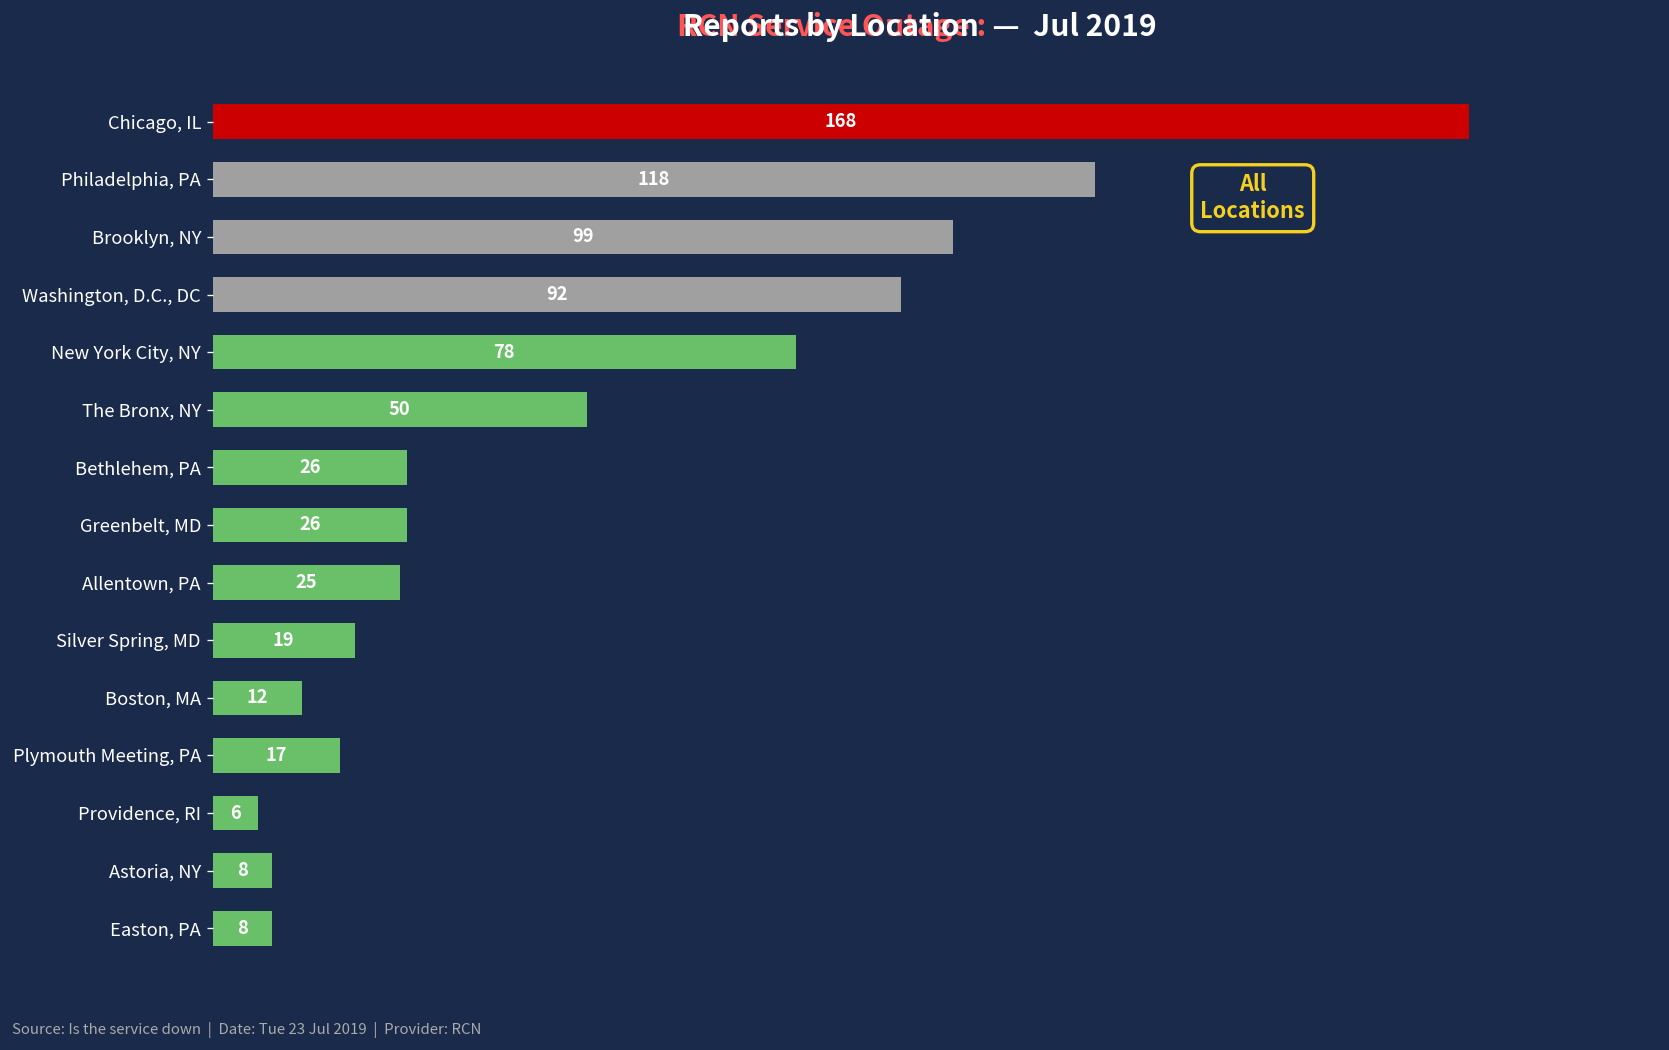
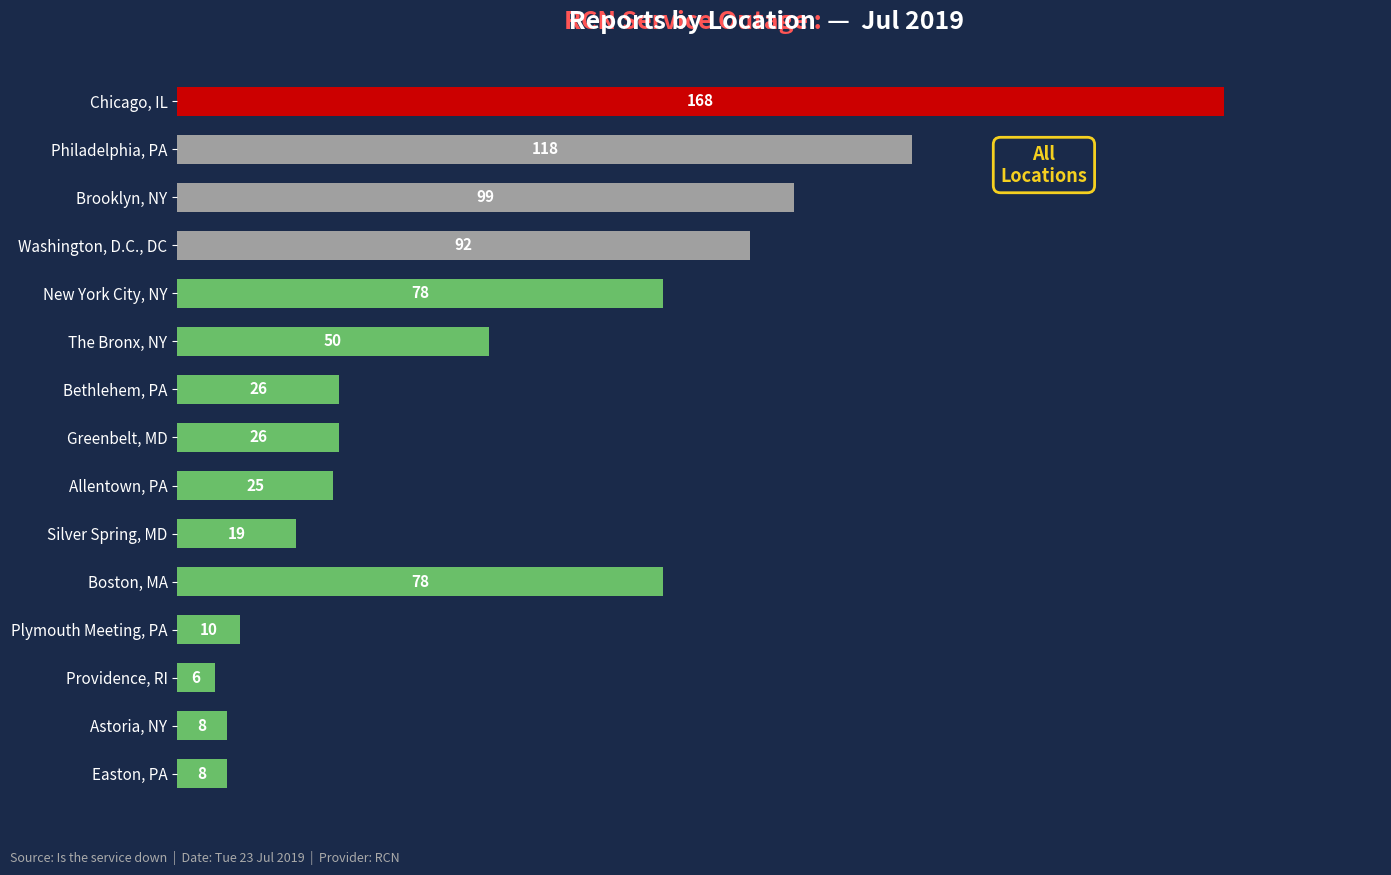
  {
    "Chicago, IL": 168,
    "Philadelphia, PA": 118,
    "Brooklyn, NY": 99,
    "Washington, D.C., DC": 92,
    "New York City, NY": 78,
    "The Bronx, NY": 50,
    "Bethlehem, PA": 26,
    "Greenbelt, MD": 26,
    "Allentown, PA": 25,
    "Silver Spring, MD": 19,
-   "Boston, MA": 12,
-   "Plymouth Meeting, PA": 17,
+   "Boston, MA": 78,
+   "Plymouth Meeting, PA": 10,
    "Providence, RI": 6,
    "Astoria, NY": 8,
    "Easton, PA": 8
  }
